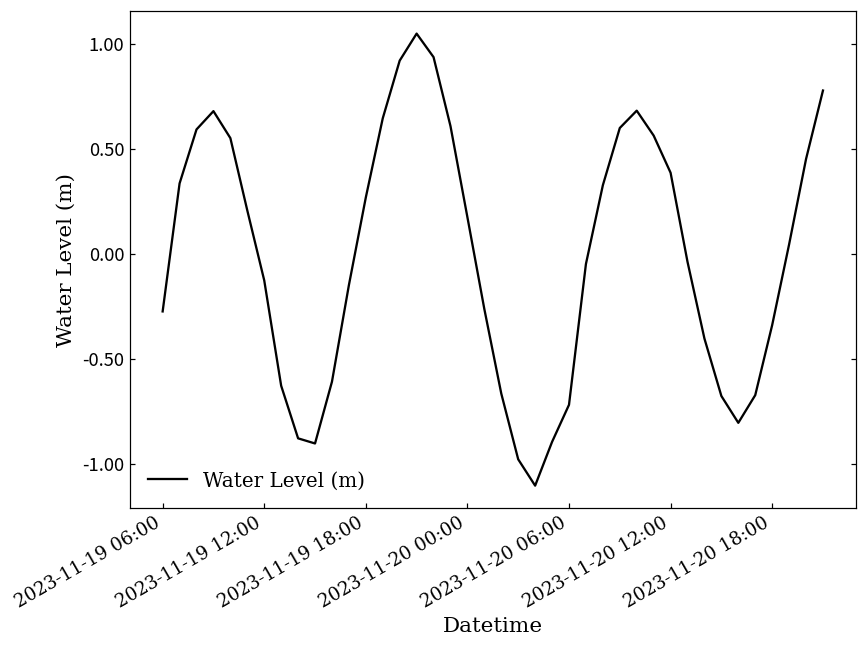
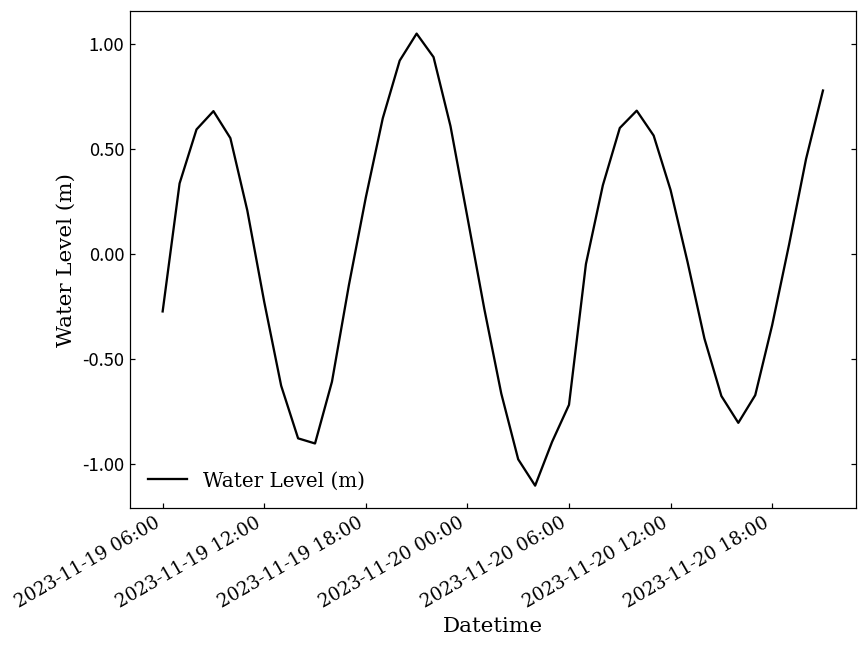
  {
    "2023-11-19 06:00": -0.27,
-   "2023-11-19 12:00": -0.13,
+   "2023-11-19 12:00": -0.23,
    "2023-11-19 18:00": 0.27,
    "2023-11-20 00:00": 0.17,
    "2023-11-20 06:00": -0.72,
-   "2023-11-20 12:00": 0.39,
+   "2023-11-20 12:00": 0.30,
    "2023-11-20 18:00": -0.34
  }
